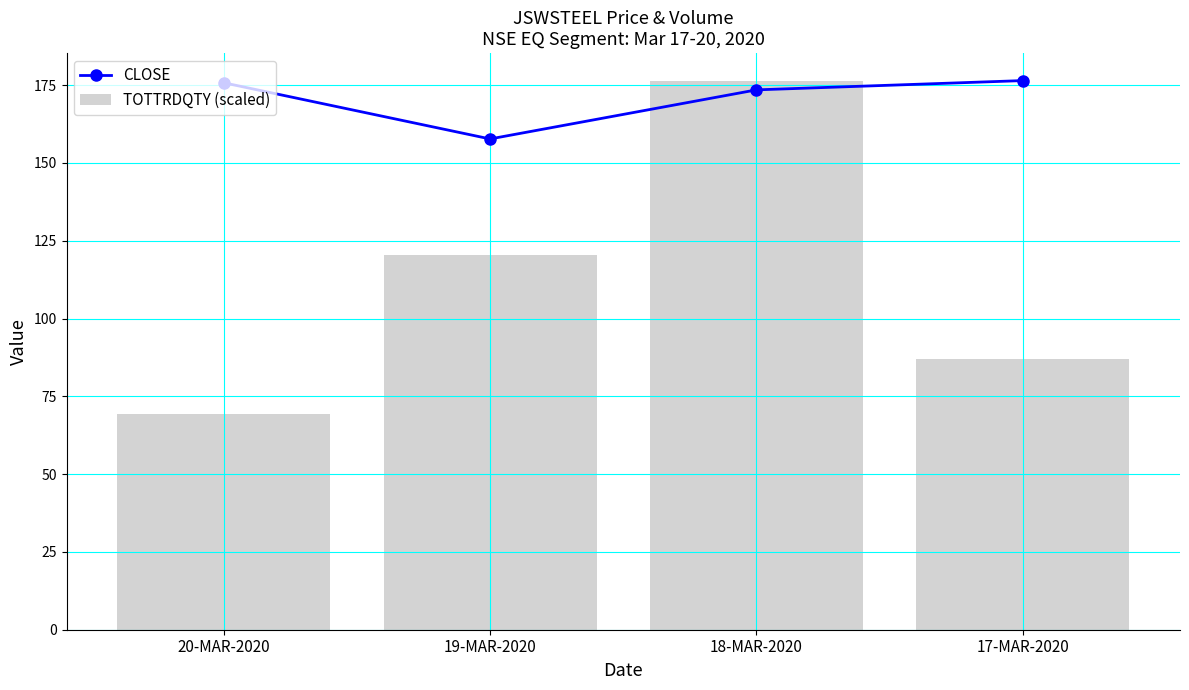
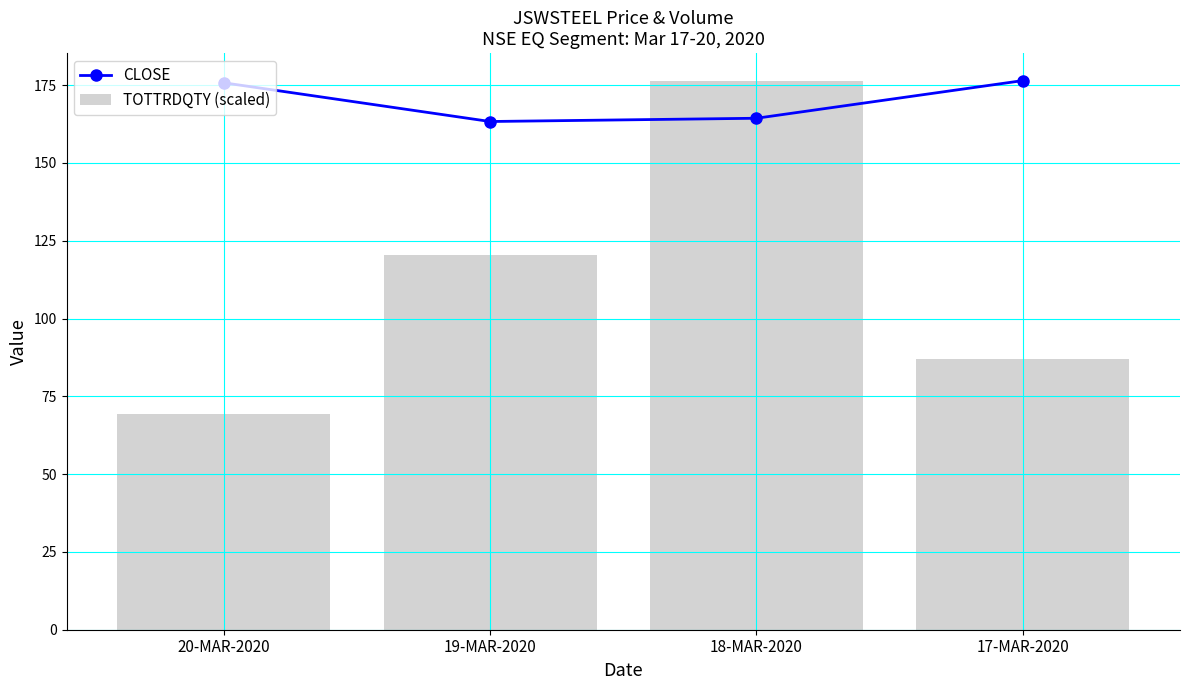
  {
    "TOTTRDQTY (scaled)": {
      "20-MAR-2020": 69,
      "19-MAR-2020": 121,
      "18-MAR-2020": 176,
      "17-MAR-2020": 87
    },
    "CLOSE": {
-     "19-MAR-2020": 158,
-     "18-MAR-2020": 173,
+     "19-MAR-2020": 163,
+     "18-MAR-2020": 164,
      "17-MAR-2020": 176
    }
  }
